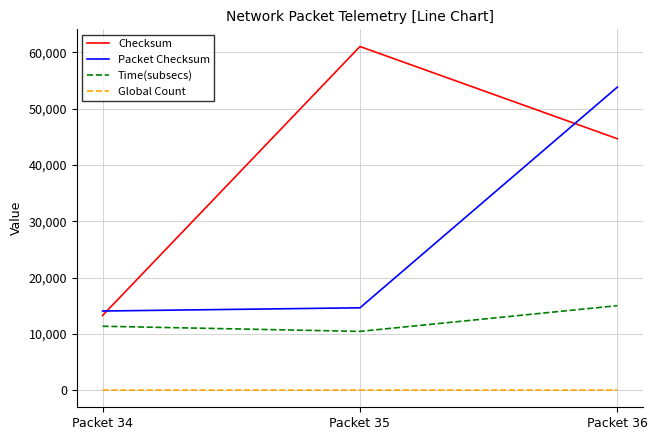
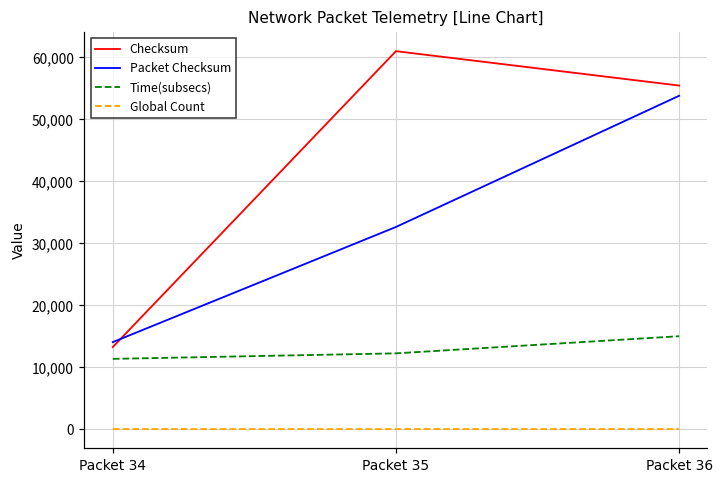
  {
    "Checksum": {
      "Packet 34": "13,000",
      "Packet 35": "61,000",
-     "Packet 36": "45,000"
+     "Packet 36": "55,000"
    },
    "Packet Checksum": {
      "Packet 34": "14,000",
-     "Packet 35": "15,000",
+     "Packet 35": "33,000",
      "Packet 36": "54,000"
    },
    "Time(subsecs)": {
      "Packet 34": "11,000",
-     "Packet 35": "10,000",
+     "Packet 35": "12,000",
      "Packet 36": "15,000"
    },
    "Global Count": {
      "Packet 34": "0",
      "Packet 35": "0",
      "Packet 36": "0"
    }
  }
